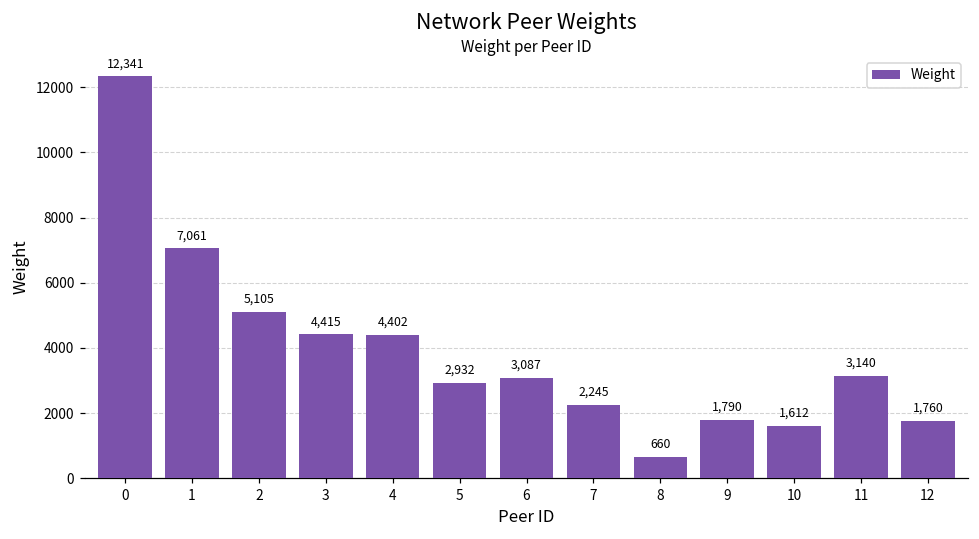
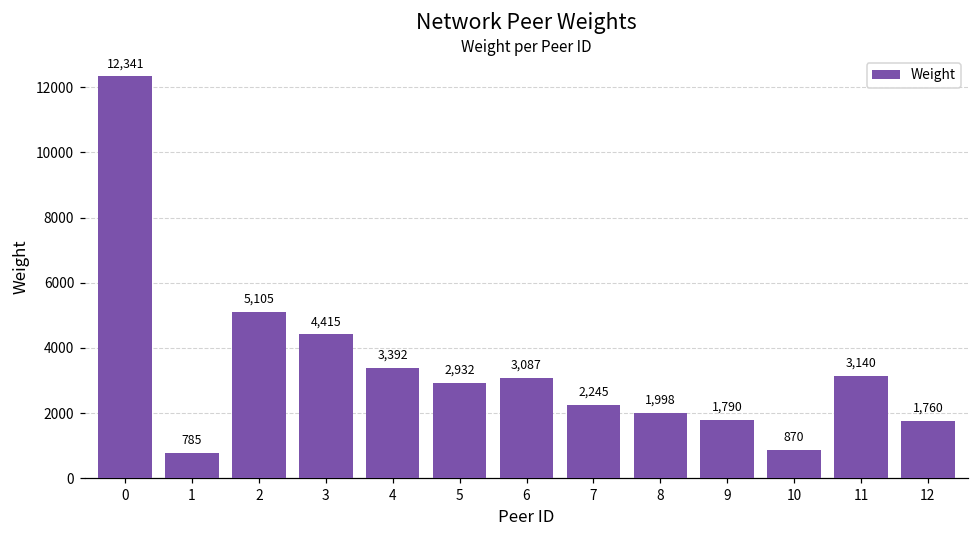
  {
    "0": "12,341",
-   "1": "7,061",
+   "1": "785",
    "2": "5,105",
    "3": "4,415",
-   "4": "4,402",
+   "4": "3,392",
    "5": "2,932",
    "6": "3,087",
    "7": "2,245",
-   "8": "660",
+   "8": "1,998",
    "9": "1,790",
-   "10": "1,612",
+   "10": "870",
    "11": "3,140",
    "12": "1,760"
  }
